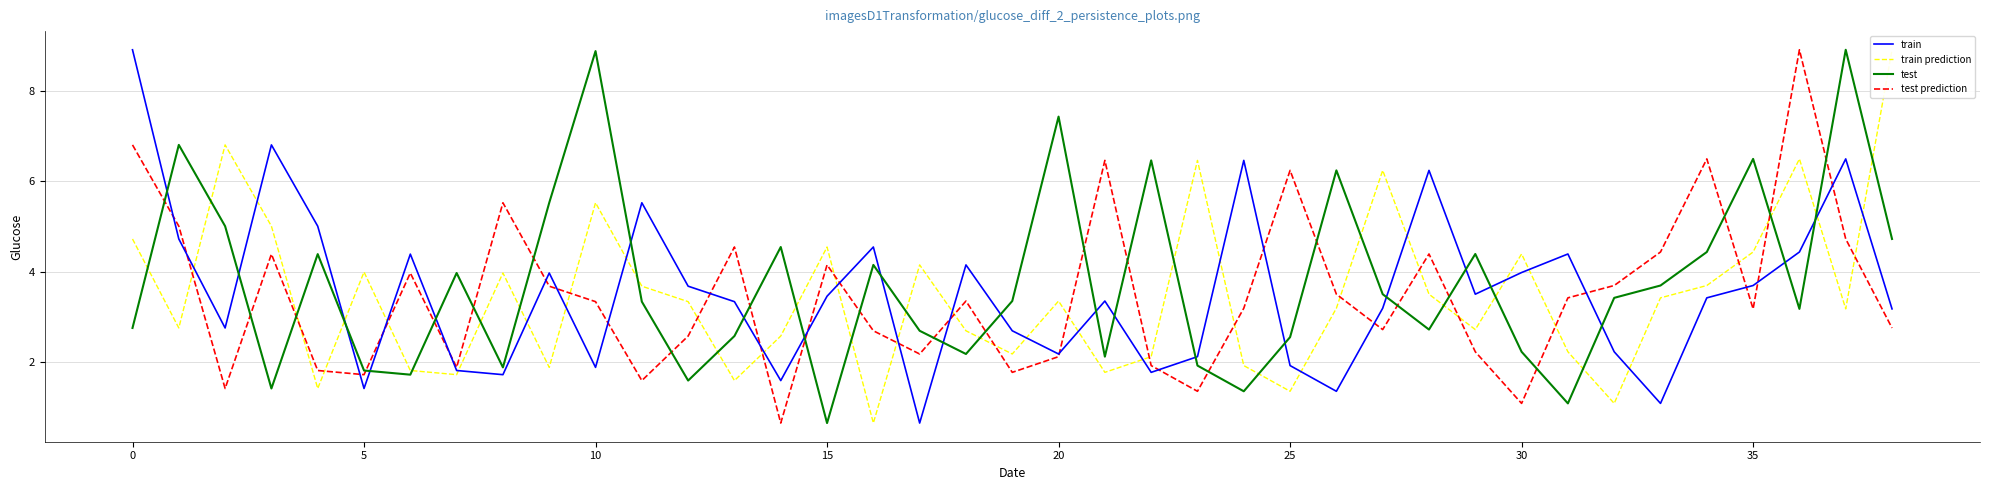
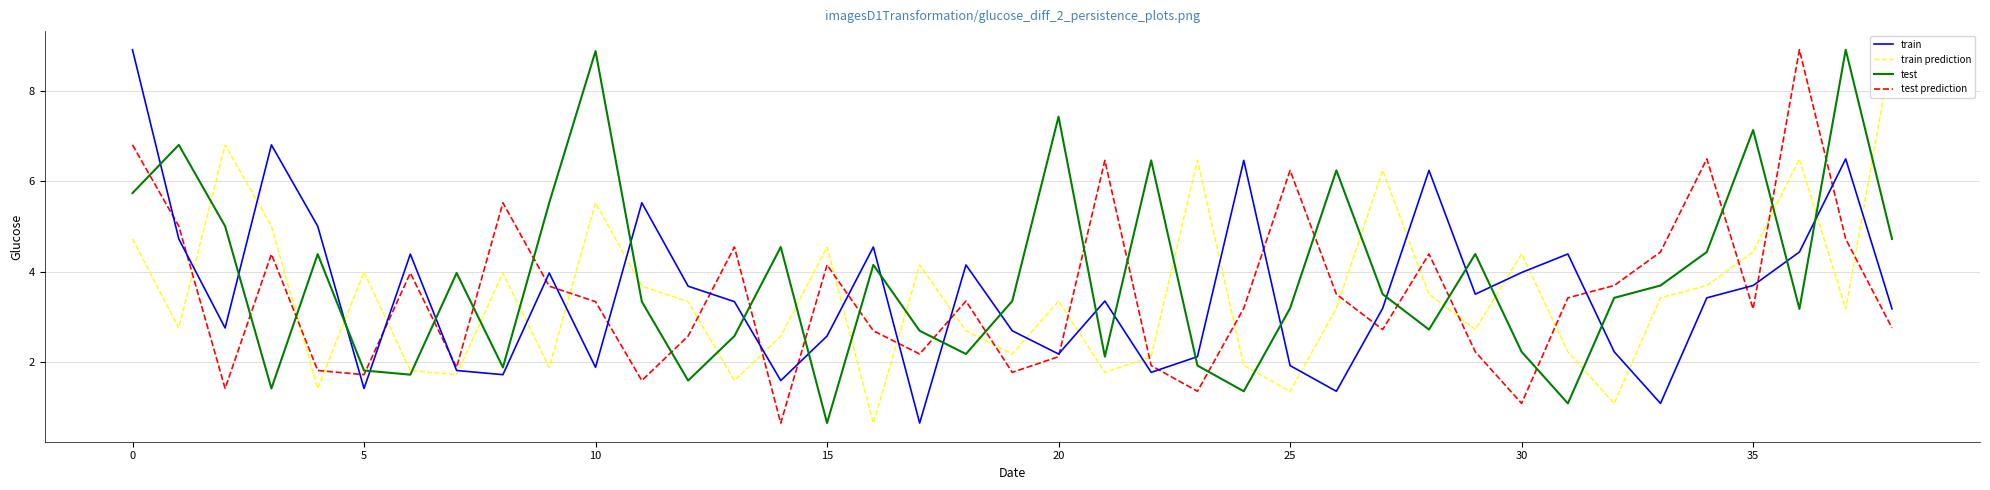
  {
    "train": {
      "0": 8.9,
      "5": 1.4,
      "10": 1.9,
-     "15": 3.5,
+     "15": 2.6,
      "20": 2.2,
      "25": 1.9,
      "30": 4.0,
      "35": 3.7
    },
    "train prediction": {
      "0": 4.7,
      "5": 4.0,
      "10": 5.5,
      "15": 4.5,
      "20": 3.3,
      "25": 1.4,
      "30": 4.4,
      "35": 4.4
    },
    "test": {
-     "0": 2.8,
+     "0": 5.7,
      "5": 1.8,
      "10": 8.9,
      "15": 0.7,
      "20": 7.4,
-     "25": 2.5,
+     "25": 3.2,
      "30": 2.2,
-     "35": 6.5
+     "35": 7.1
    },
    "test prediction": {
      "0": 6.8,
      "5": 1.7,
      "10": 3.3,
      "15": 4.1,
      "20": 2.1,
      "25": 6.2,
      "30": 1.1,
      "35": 3.2
    }
  }
